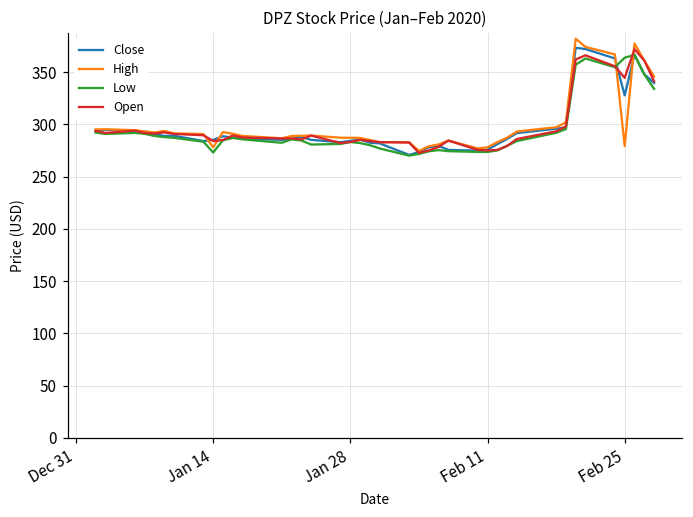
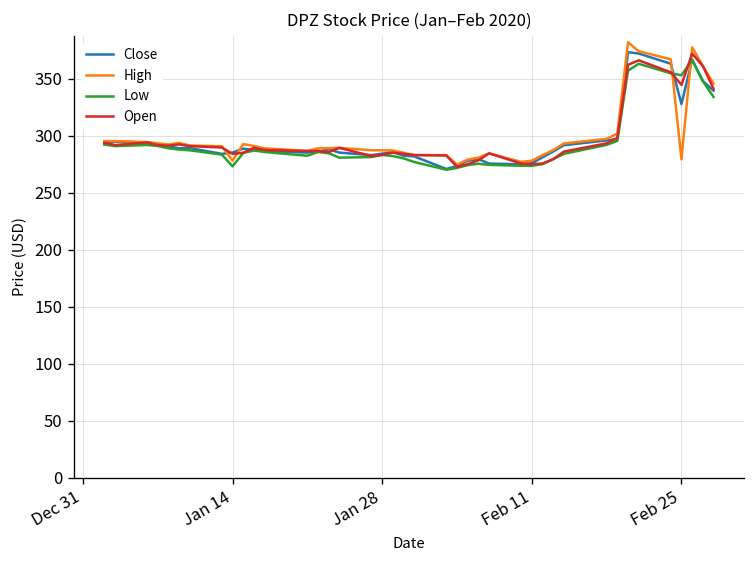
  {
    "Close": {
      "Feb 25": 330
    },
    "High": {
      "Jan 14": 280,
      "Jan 28": 290,
      "Feb 25": 280
    },
    "Low": {
      "Jan 14": 270,
-     "Feb 25": 360
+     "Feb 25": 350
    },
    "Open": {
      "Feb 25": 340
    }
  }
